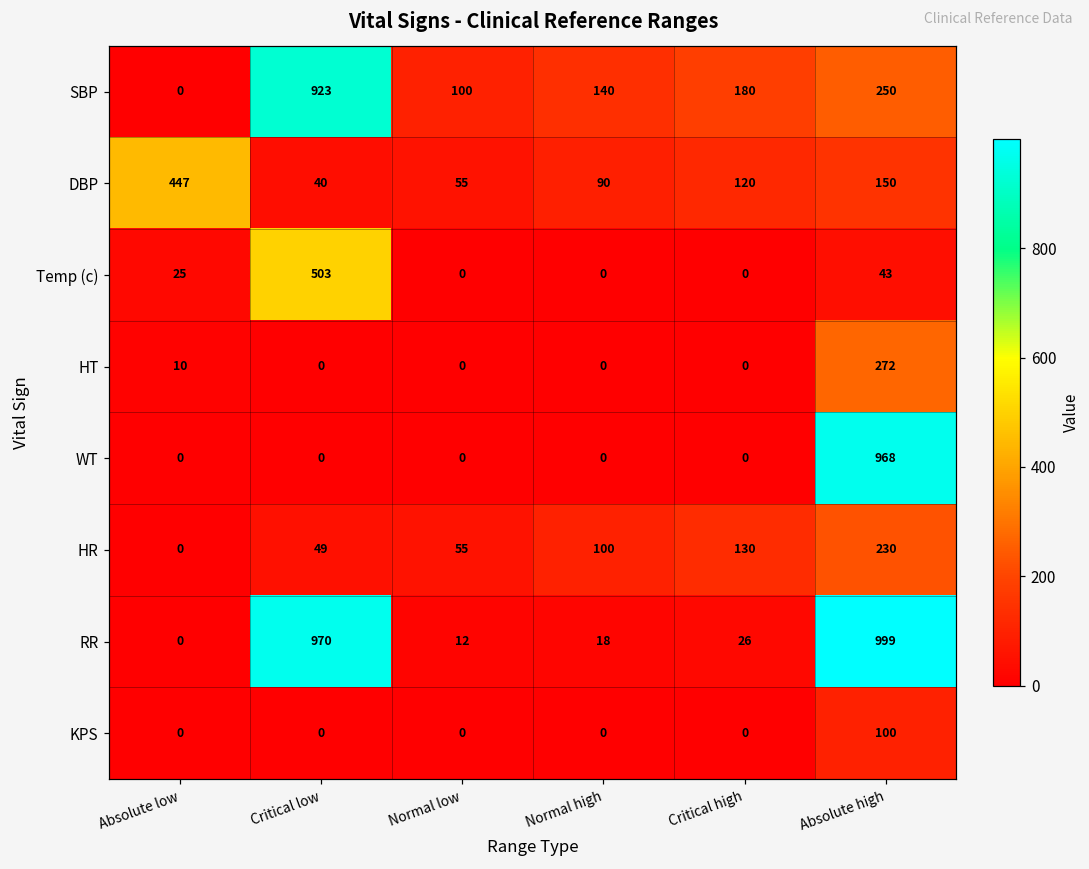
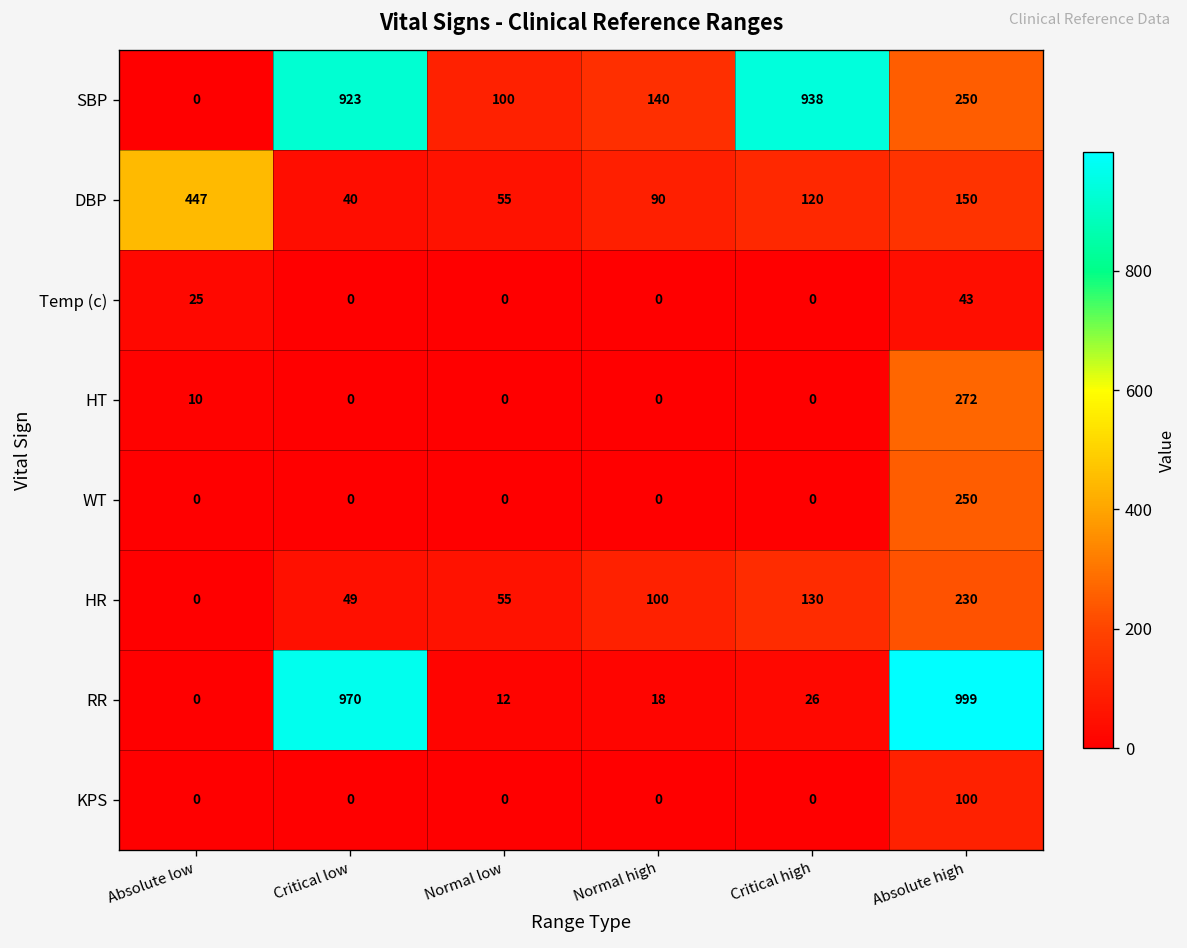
  {
    "SBP": {
      "Absolute low": 0,
      "Critical low": 923,
      "Normal low": 100,
      "Normal high": 140,
-     "Critical high": 180,
+     "Critical high": 938,
      "Absolute high": 250
    },
    "DBP": {
      "Absolute low": 447,
      "Critical low": 40,
      "Normal low": 55,
      "Normal high": 90,
      "Critical high": 120,
      "Absolute high": 150
    },
    "Temp (c)": {
      "Absolute low": 25,
-     "Critical low": 503,
+     "Critical low": 0,
      "Normal low": 0,
      "Normal high": 0,
      "Critical high": 0,
      "Absolute high": 43
    },
    "HT": {
      "Absolute low": 10,
      "Critical low": 0,
      "Normal low": 0,
      "Normal high": 0,
      "Critical high": 0,
      "Absolute high": 272
    },
    "WT": {
      "Absolute low": 0,
      "Critical low": 0,
      "Normal low": 0,
      "Normal high": 0,
      "Critical high": 0,
-     "Absolute high": 968
+     "Absolute high": 250
    },
    "HR": {
      "Absolute low": 0,
      "Critical low": 49,
      "Normal low": 55,
      "Normal high": 100,
      "Critical high": 130,
      "Absolute high": 230
    },
    "RR": {
      "Absolute low": 0,
      "Critical low": 970,
      "Normal low": 12,
      "Normal high": 18,
      "Critical high": 26,
      "Absolute high": 999
    },
    "KPS": {
      "Absolute low": 0,
      "Critical low": 0,
      "Normal low": 0,
      "Normal high": 0,
      "Critical high": 0,
      "Absolute high": 100
    }
  }
